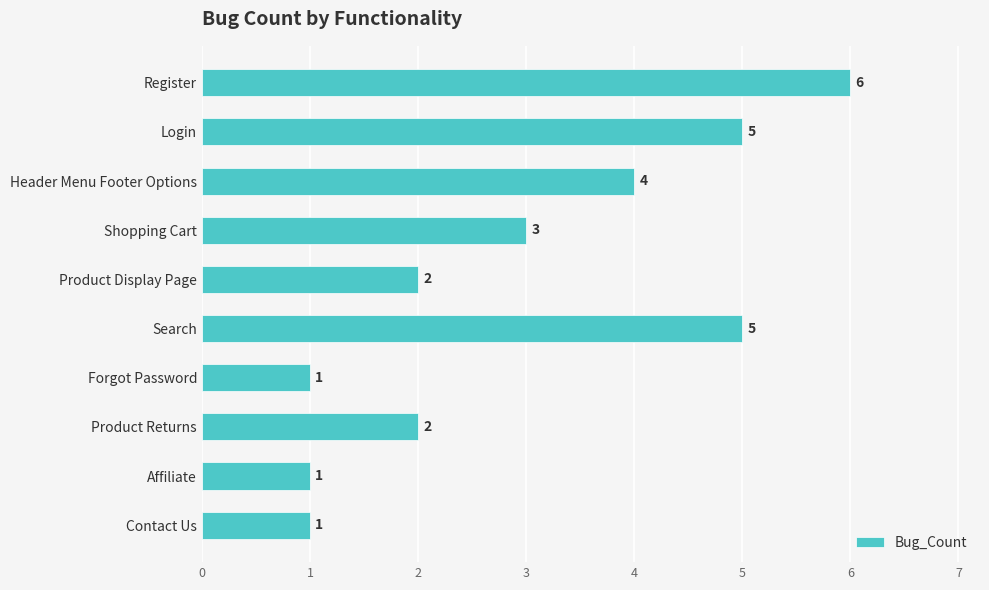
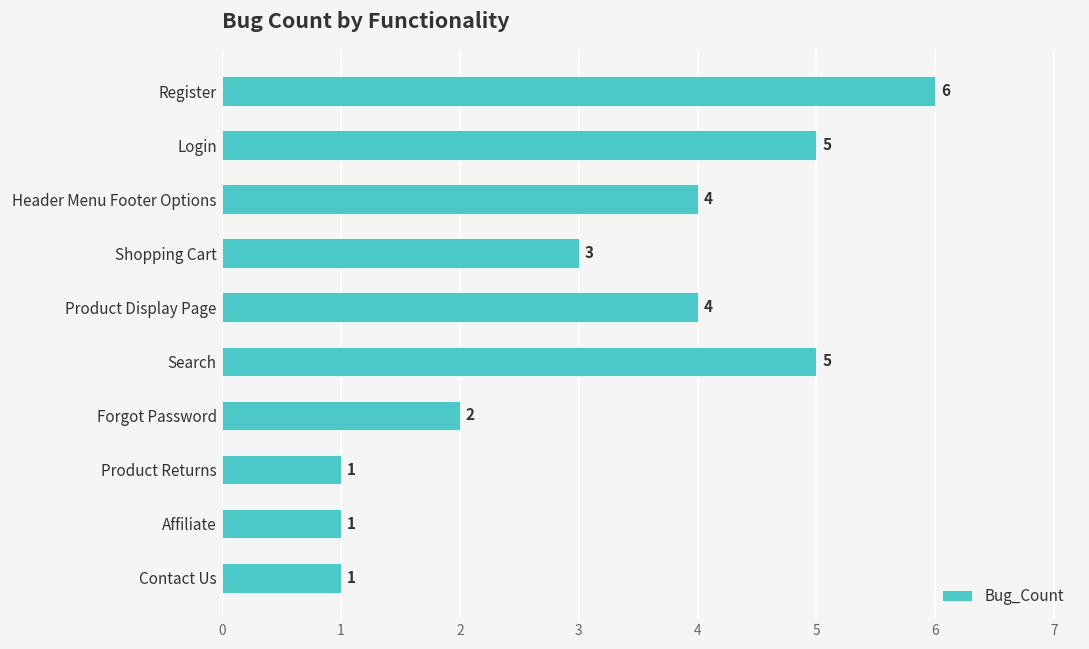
  {
    "Register": 6,
    "Login": 5,
    "Header Menu Footer Options": 4,
    "Shopping Cart": 3,
-   "Product Display Page": 2,
+   "Product Display Page": 4,
    "Search": 5,
-   "Forgot Password": 1,
-   "Product Returns": 2,
+   "Forgot Password": 2,
+   "Product Returns": 1,
    "Affiliate": 1,
    "Contact Us": 1
  }
